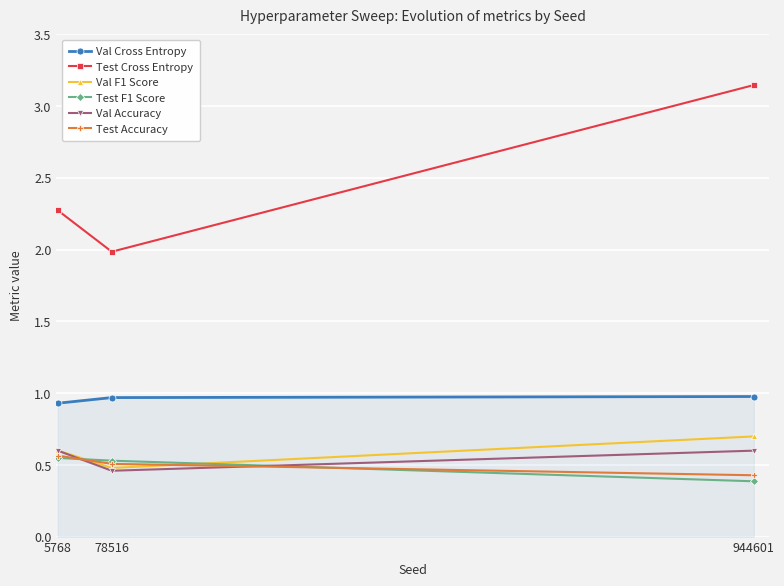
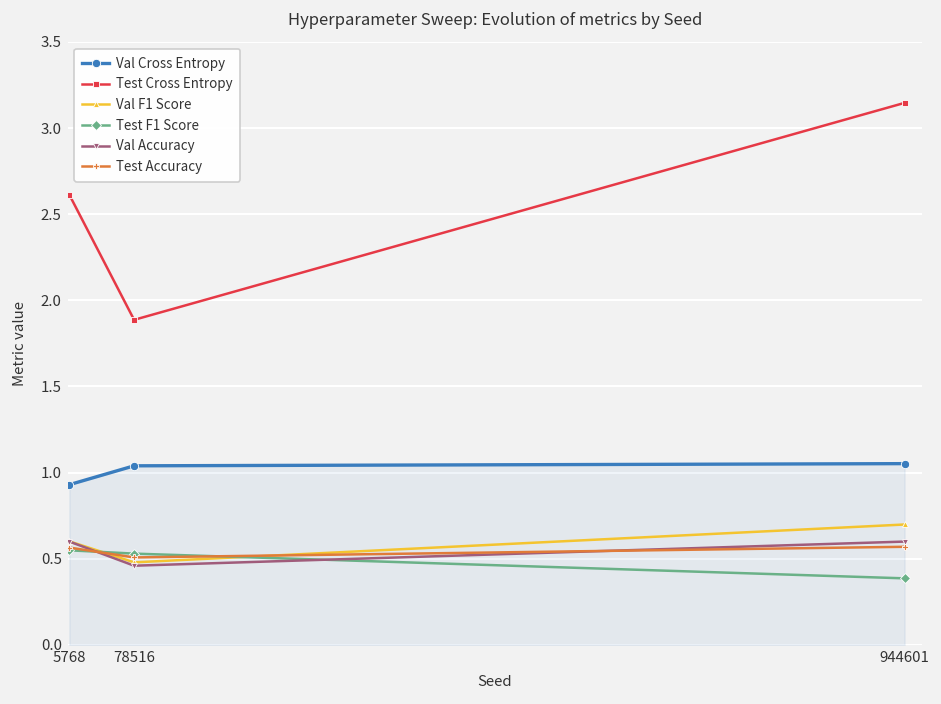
  {
    "Val Cross Entropy": {
      "5768": 0.93,
-     "78516": 0.97,
-     "944601": 0.98
+     "78516": 1.04,
+     "944601": 1.05
    },
    "Test Cross Entropy": {
-     "5768": 2.27,
-     "78516": 1.99,
+     "5768": 2.61,
+     "78516": 1.89,
      "944601": 3.15
    },
    "Val F1 Score": {
      "78516": 0.48,
      "944601": 0.70
    },
    "Test F1 Score": {
      "78516": 0.53,
      "944601": 0.39
    },
    "Val Accuracy": {
      "78516": 0.46,
      "944601": 0.60
    },
    "Test Accuracy": {
      "78516": 0.51,
-     "944601": 0.43
+     "944601": 0.57
    }
  }
